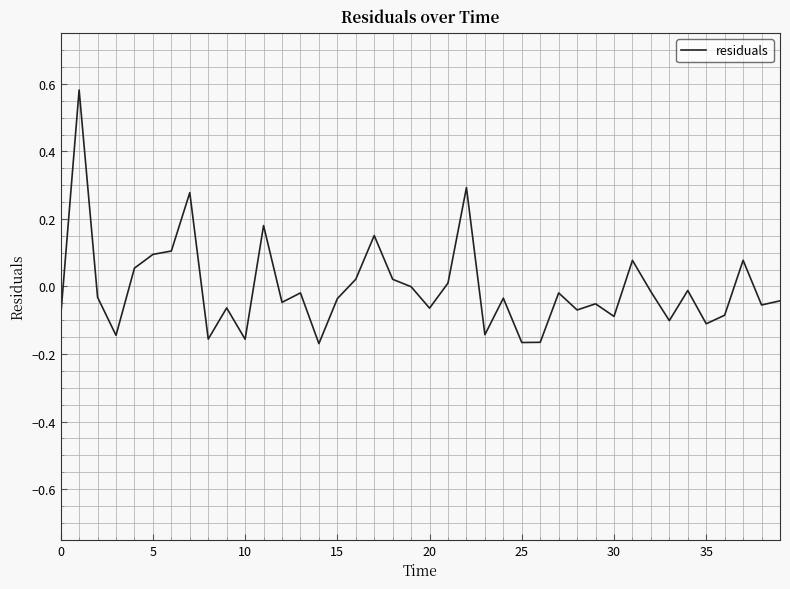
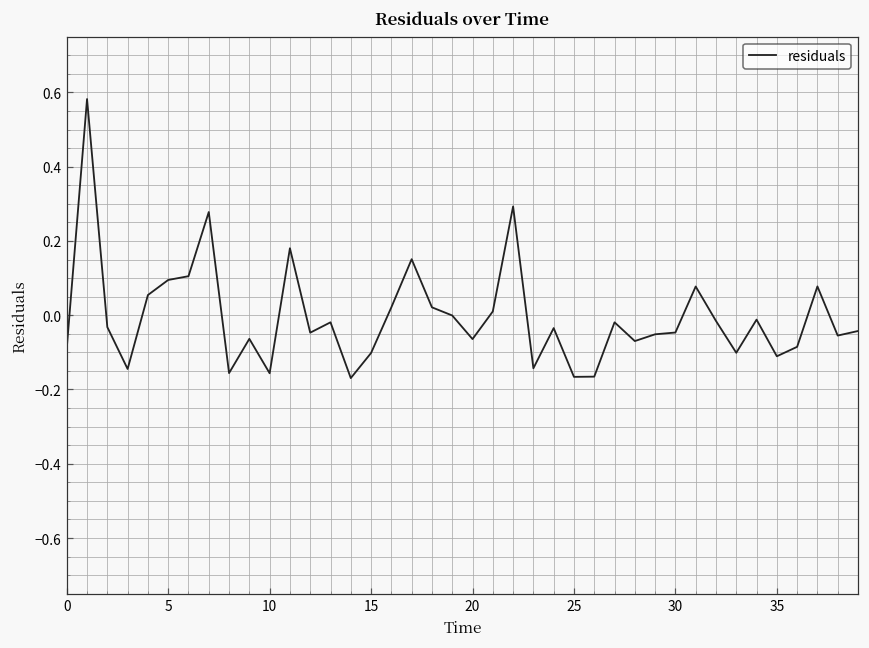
  {
    "0": -0.09,
    "5": 0.09,
    "10": -0.16,
-   "15": -0.04,
+   "15": -0.10,
    "20": -0.06,
    "25": -0.17,
-   "30": -0.09,
+   "30": -0.05,
    "35": -0.11
  }
